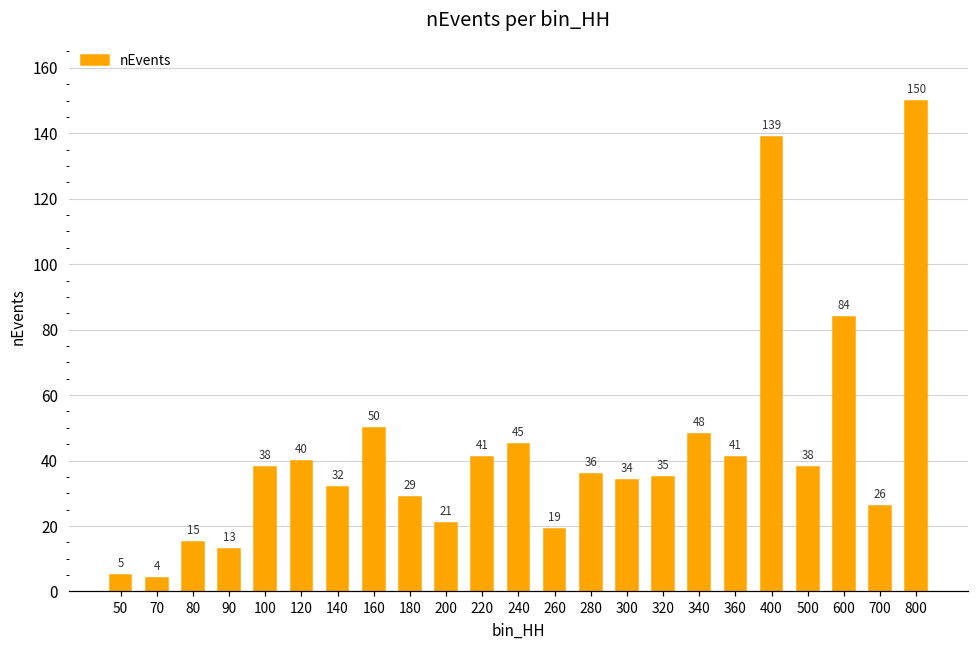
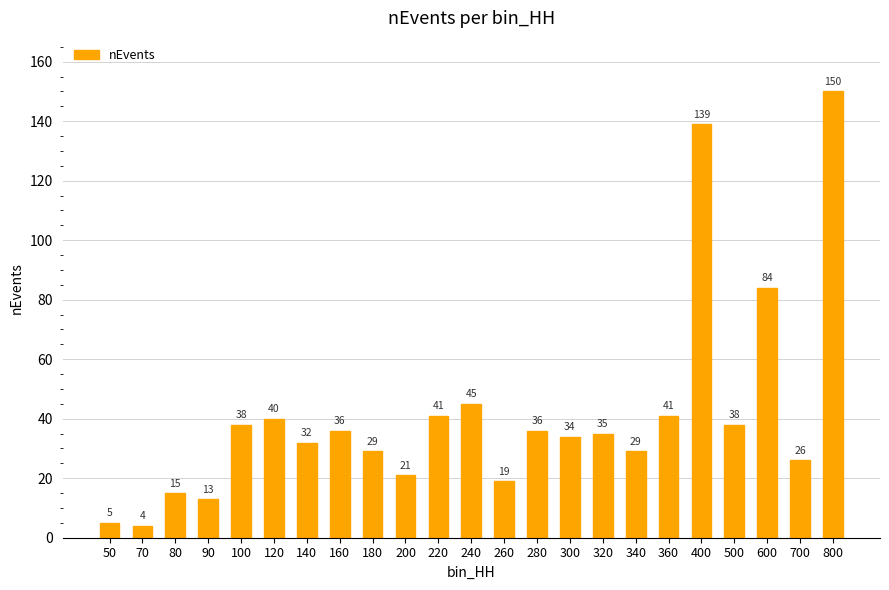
  {
    "50": 5,
    "70": 4,
    "80": 15,
    "90": 13,
    "100": 38,
    "120": 40,
    "140": 32,
-   "160": 50,
+   "160": 36,
    "180": 29,
    "200": 21,
    "220": 41,
    "240": 45,
    "260": 19,
    "280": 36,
    "300": 34,
    "320": 35,
-   "340": 48,
+   "340": 29,
    "360": 41,
    "400": 139,
    "500": 38,
    "600": 84,
    "700": 26,
    "800": 150
  }
